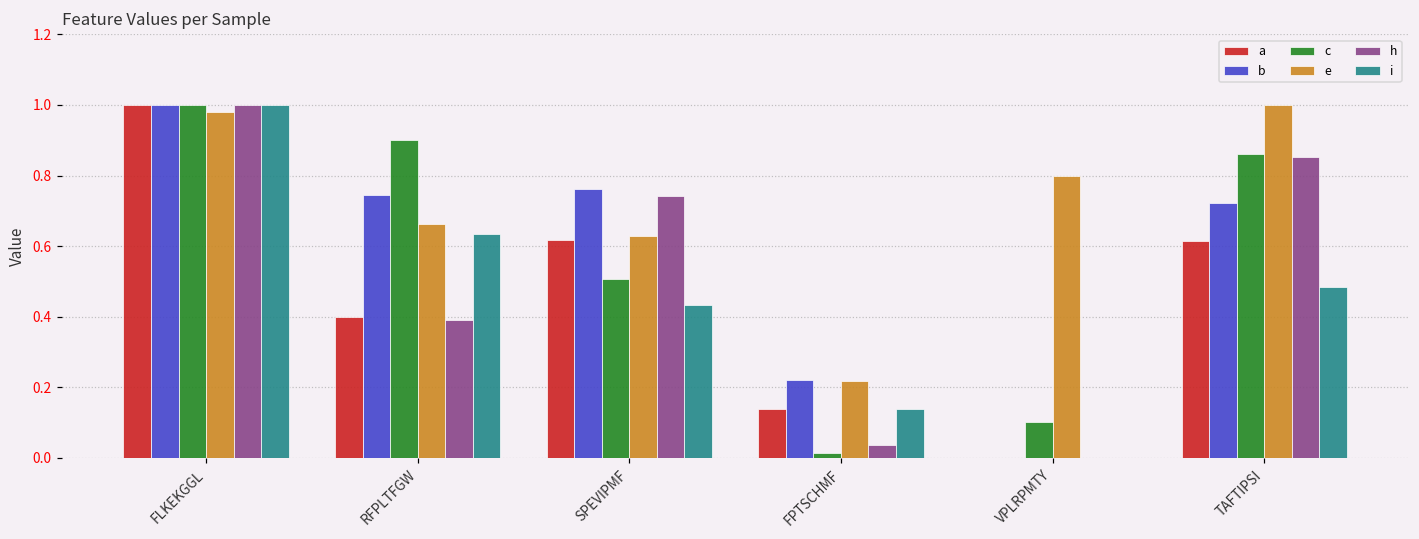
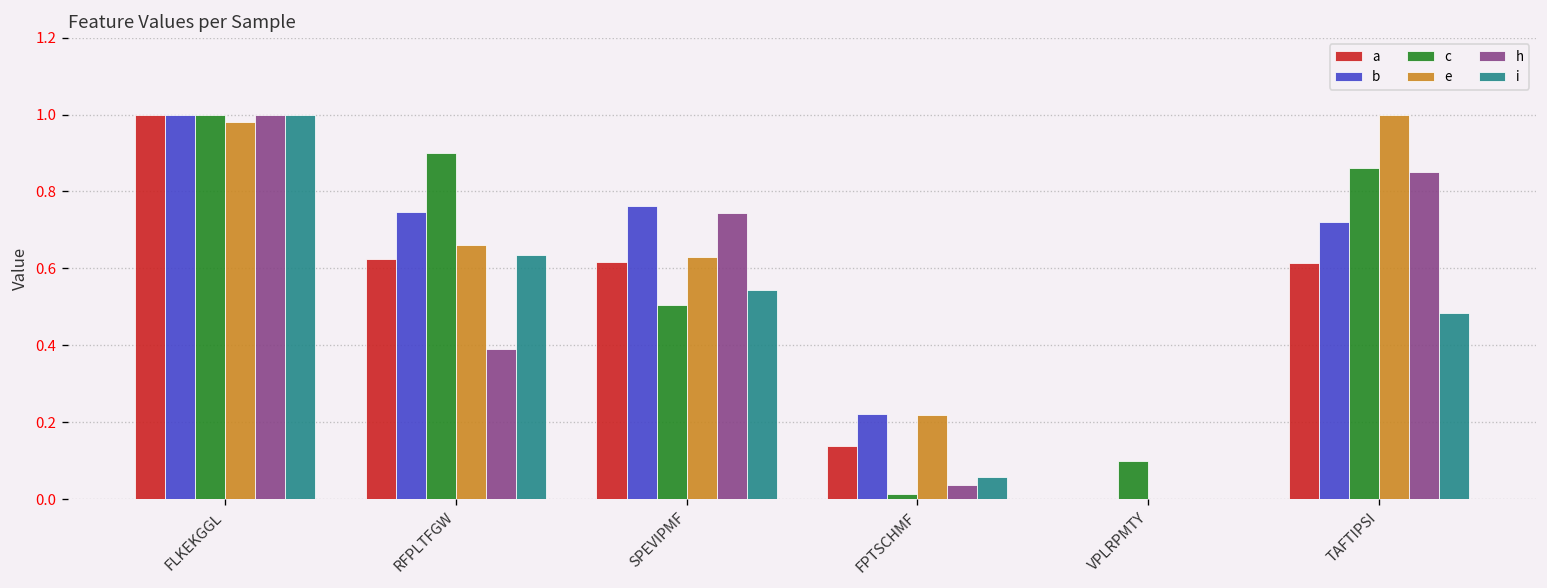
  {
    "a": {
      "FLKEKGGL": 1.00,
-     "RFPLTFGW": 0.40,
+     "RFPLTFGW": 0.63,
      "SPEVIPMF": 0.62,
      "FPTSCHMF": 0.14,
      "VPLRPMTY": 0.00,
      "TAFTIPSI": 0.62
    },
    "b": {
      "FLKEKGGL": 1.00,
      "RFPLTFGW": 0.75,
      "SPEVIPMF": 0.76,
      "FPTSCHMF": 0.22,
      "VPLRPMTY": 0.00,
      "TAFTIPSI": 0.72
    },
    "c": {
      "FLKEKGGL": 1.00,
      "RFPLTFGW": 0.90,
      "SPEVIPMF": 0.51,
      "FPTSCHMF": 0.01,
      "VPLRPMTY": 0.10,
      "TAFTIPSI": 0.86
    },
    "e": {
      "FLKEKGGL": 0.98,
      "RFPLTFGW": 0.66,
      "SPEVIPMF": 0.63,
      "FPTSCHMF": 0.22,
-     "VPLRPMTY": 0.8,
+     "VPLRPMTY": 0.0,
      "TAFTIPSI": 1.0
    },
    "h": {
      "FLKEKGGL": 1.00,
      "RFPLTFGW": 0.39,
      "SPEVIPMF": 0.74,
      "FPTSCHMF": 0.04,
      "VPLRPMTY": 0.00,
      "TAFTIPSI": 0.85
    },
    "i": {
      "FLKEKGGL": 1.00,
      "RFPLTFGW": 0.63,
-     "SPEVIPMF": 0.43,
-     "FPTSCHMF": 0.14,
+     "SPEVIPMF": 0.54,
+     "FPTSCHMF": 0.06,
      "VPLRPMTY": 0.00,
      "TAFTIPSI": 0.48
    }
  }
